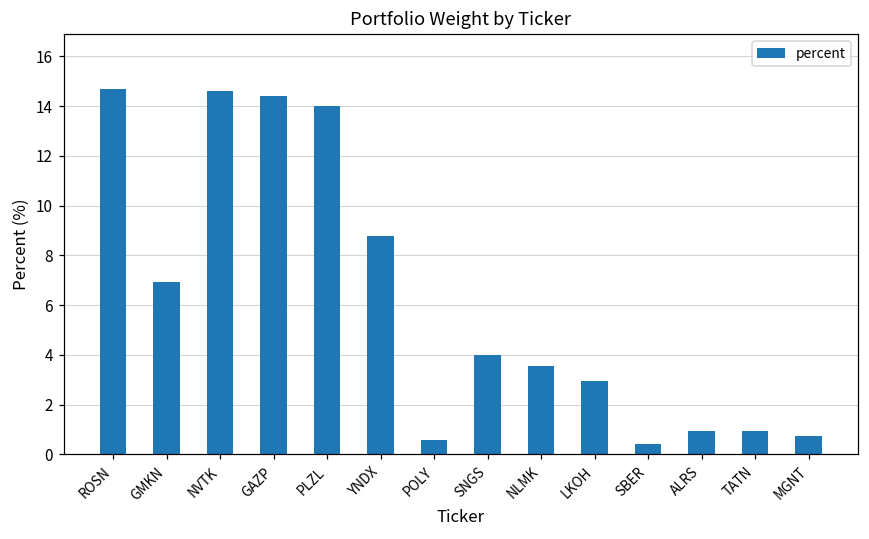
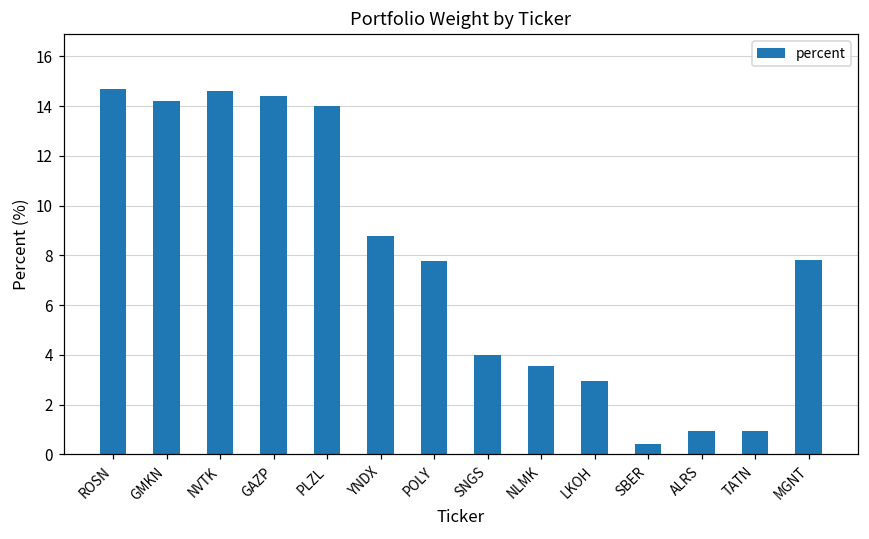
  {
    "ROSN": 14.7,
-   "GMKN": 7.0,
+   "GMKN": 14.2,
    "NVTK": 14.6,
    "GAZP": 14.4,
    "PLZL": 14.0,
    "YNDX": 8.8,
-   "POLY": 0.6,
+   "POLY": 7.8,
    "SNGS": 4.0,
    "NLMK": 3.6,
    "LKOH": 3.0,
    "SBER": 0.4,
    "ALRS": 1.0,
    "TATN": 0.9,
-   "MGNT": 0.7
+   "MGNT": 7.8
  }
